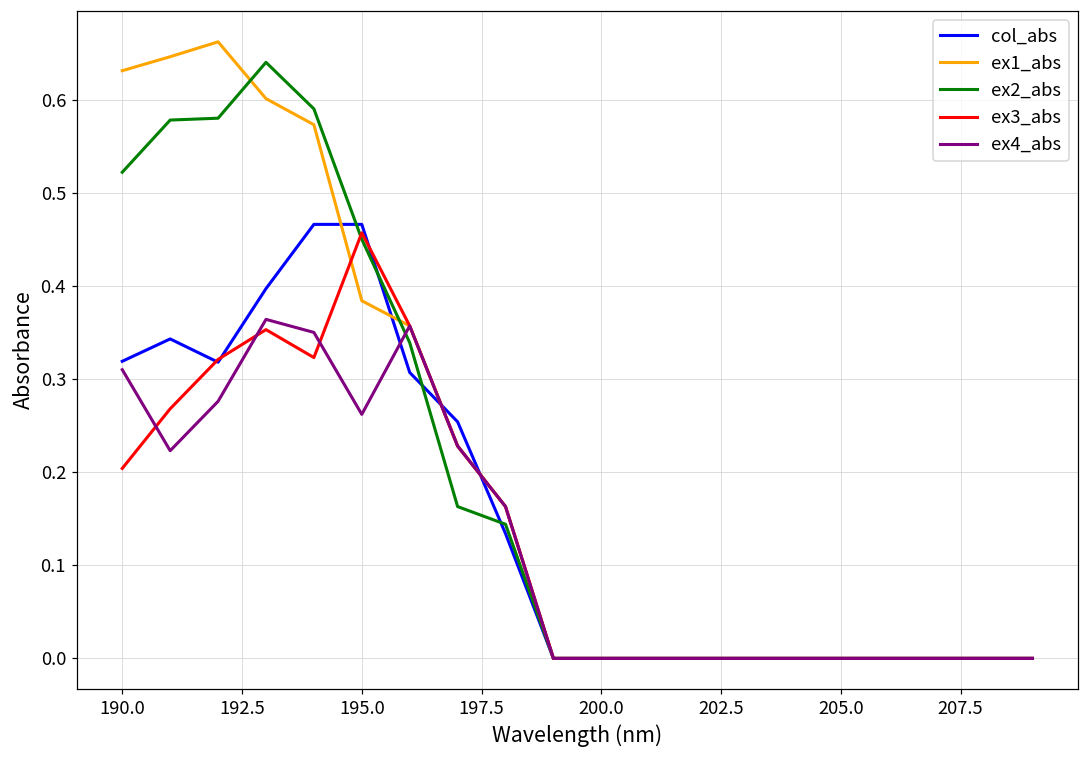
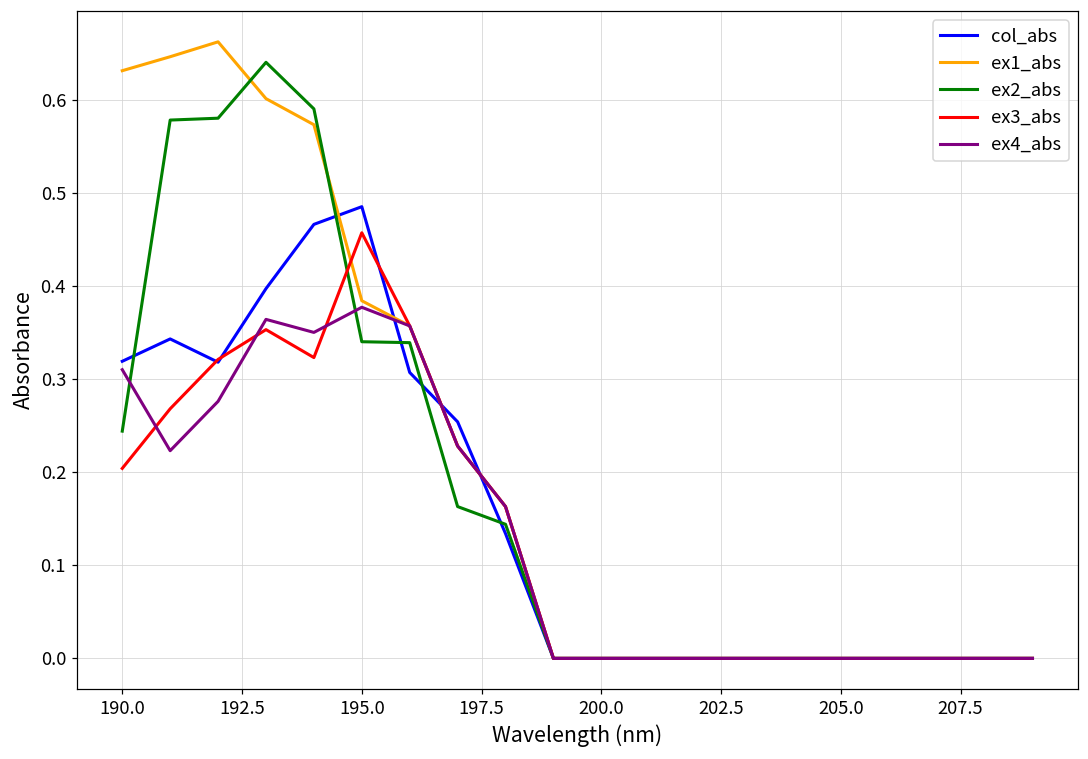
  {
    "col_abs": {
      "190.0": 0.32,
-     "195.0": 0.47
+     "195.0": 0.49
    },
    "ex1_abs": {
      "190.0": 0.63,
      "195.0": 0.38
    },
    "ex2_abs": {
-     "190.0": 0.52,
-     "195.0": 0.45
+     "190.0": 0.24,
+     "195.0": 0.34
    },
    "ex3_abs": {
      "190.0": 0.20,
      "195.0": 0.46
    },
    "ex4_abs": {
      "190.0": 0.31,
-     "195.0": 0.26
+     "195.0": 0.38
    }
  }
